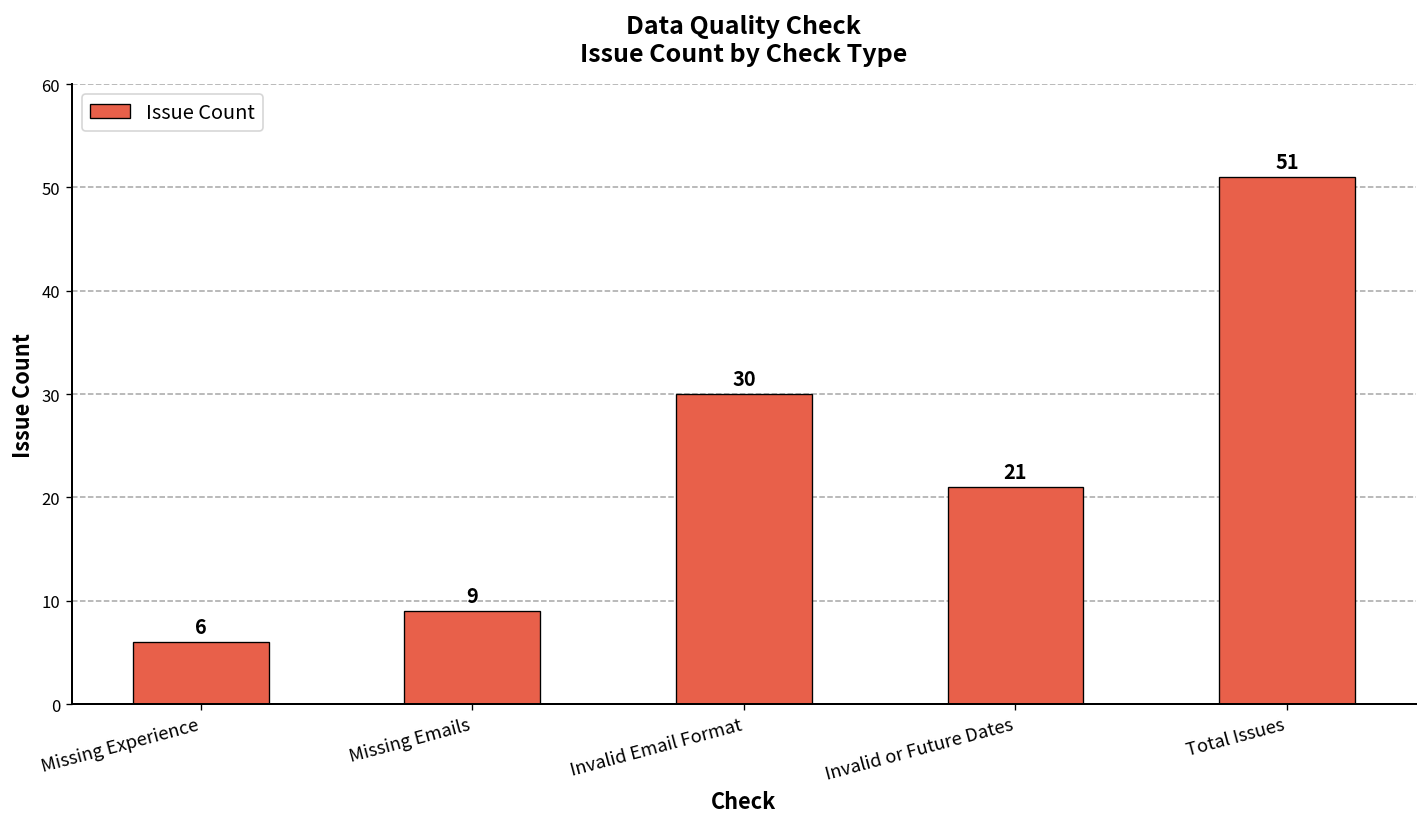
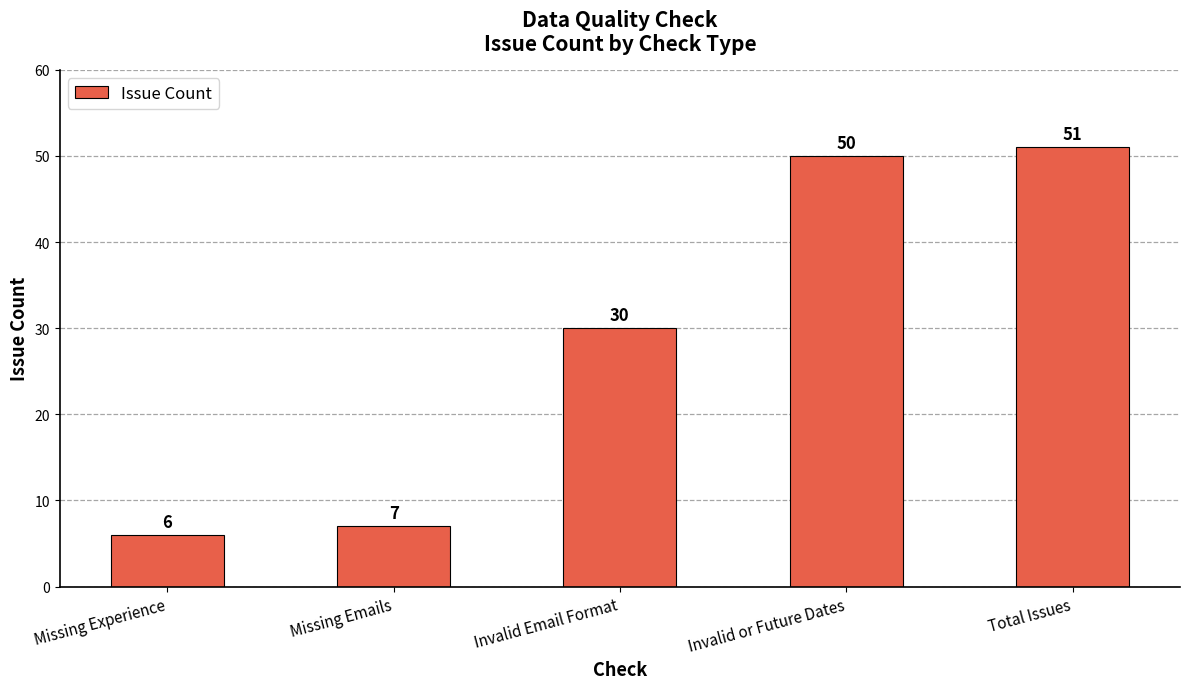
  {
    "Missing Experience": 6,
-   "Missing Emails": 9,
+   "Missing Emails": 7,
    "Invalid Email Format": 30,
-   "Invalid or Future Dates": 21,
+   "Invalid or Future Dates": 50,
    "Total Issues": 51
  }
